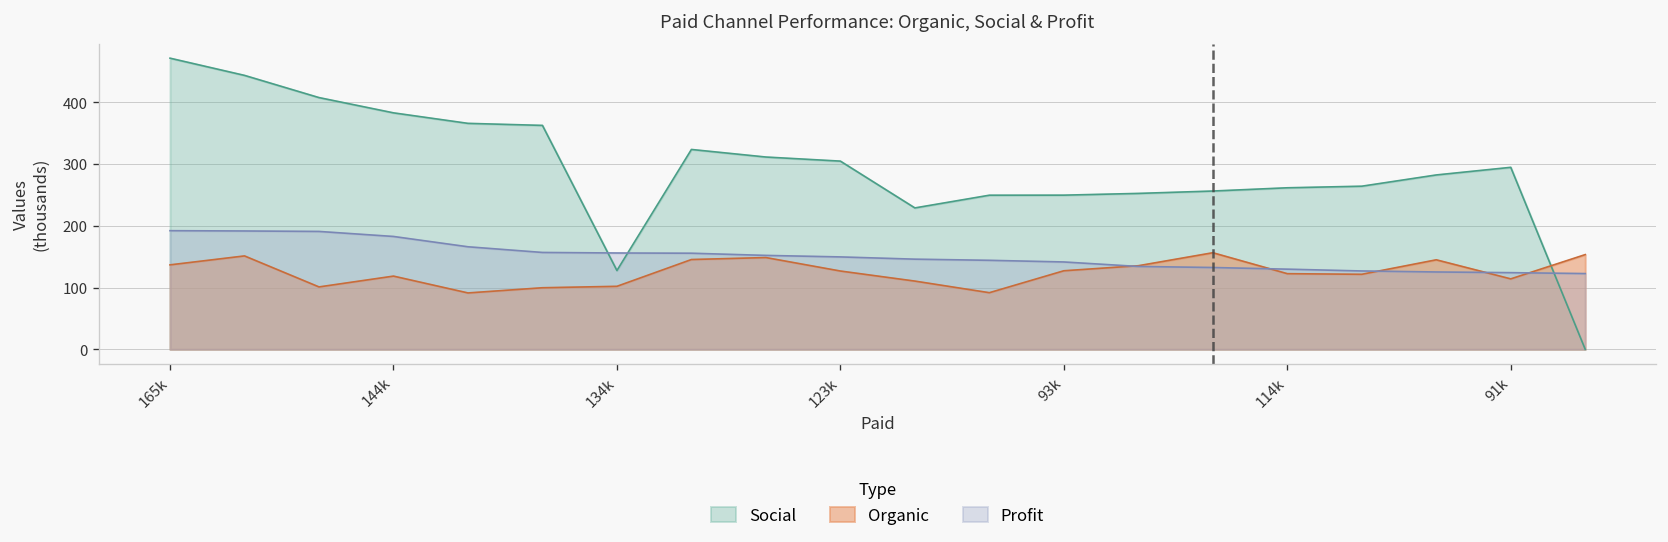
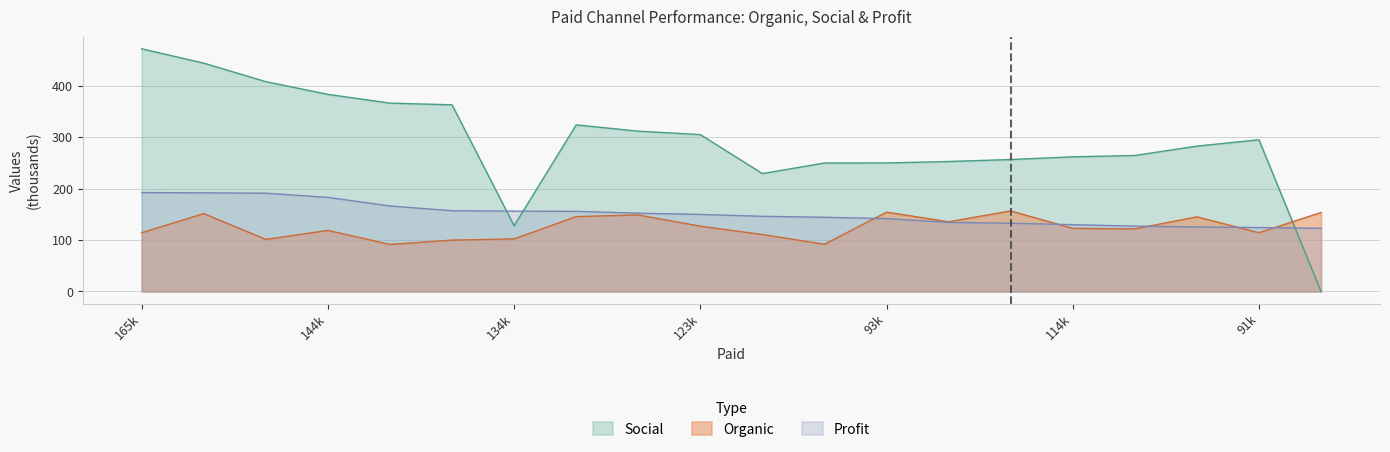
  {
    "Organic": {
-     "165k": 140,
+     "165k": 110,
      "144k": 120,
      "134k": 100,
      "123k": 130,
-     "93k": 130,
+     "93k": 150,
      "114k": 120,
      "91k": 110
    }
  }
